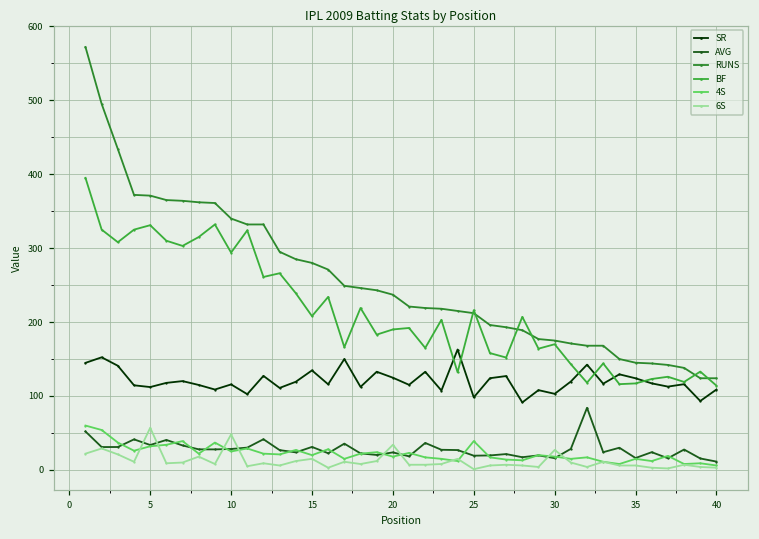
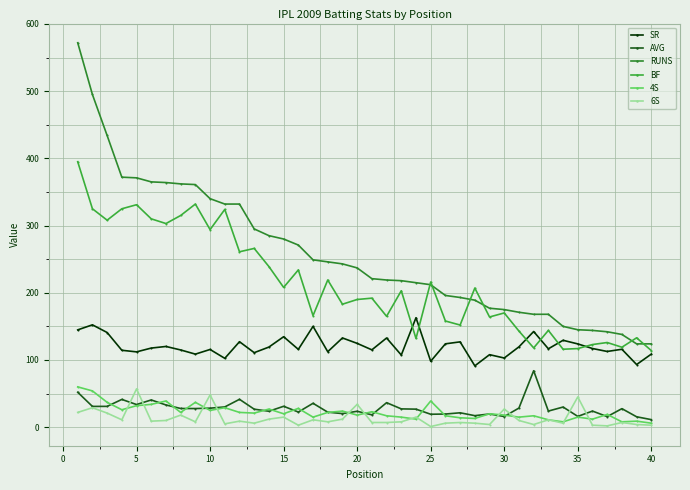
  {
    "4S": {
      "15": 20,
      "20": 20,
      "25": 40
    },
    "6S": {
      "5": 60,
      "10": 50,
      "15": 20,
      "20": 30,
      "25": 0,
      "30": 30,
-     "35": 10
+     "35": 50
    }
  }
